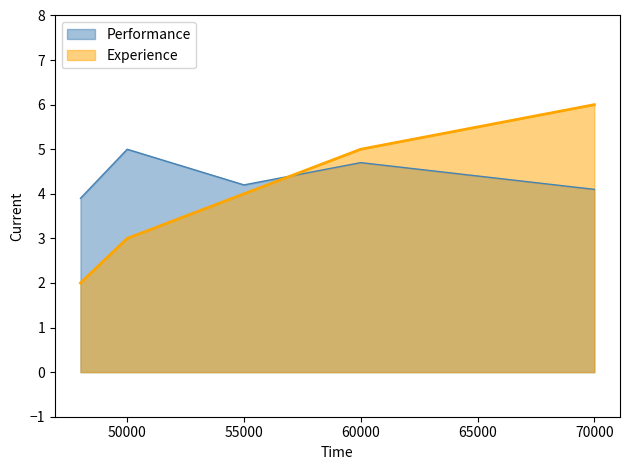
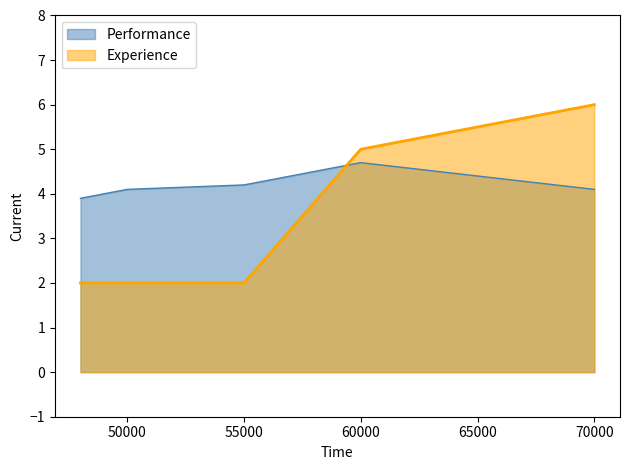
  {
    "Performance": {
-     "50000": 5.0,
+     "50000": 4.1,
      "55000": 4.2,
      "60000": 4.7,
      "70000": 4.1
    },
    "Experience": {
-     "50000": 3,
-     "55000": 4,
+     "50000": 2,
+     "55000": 2,
      "60000": 5,
      "70000": 6
    }
  }
